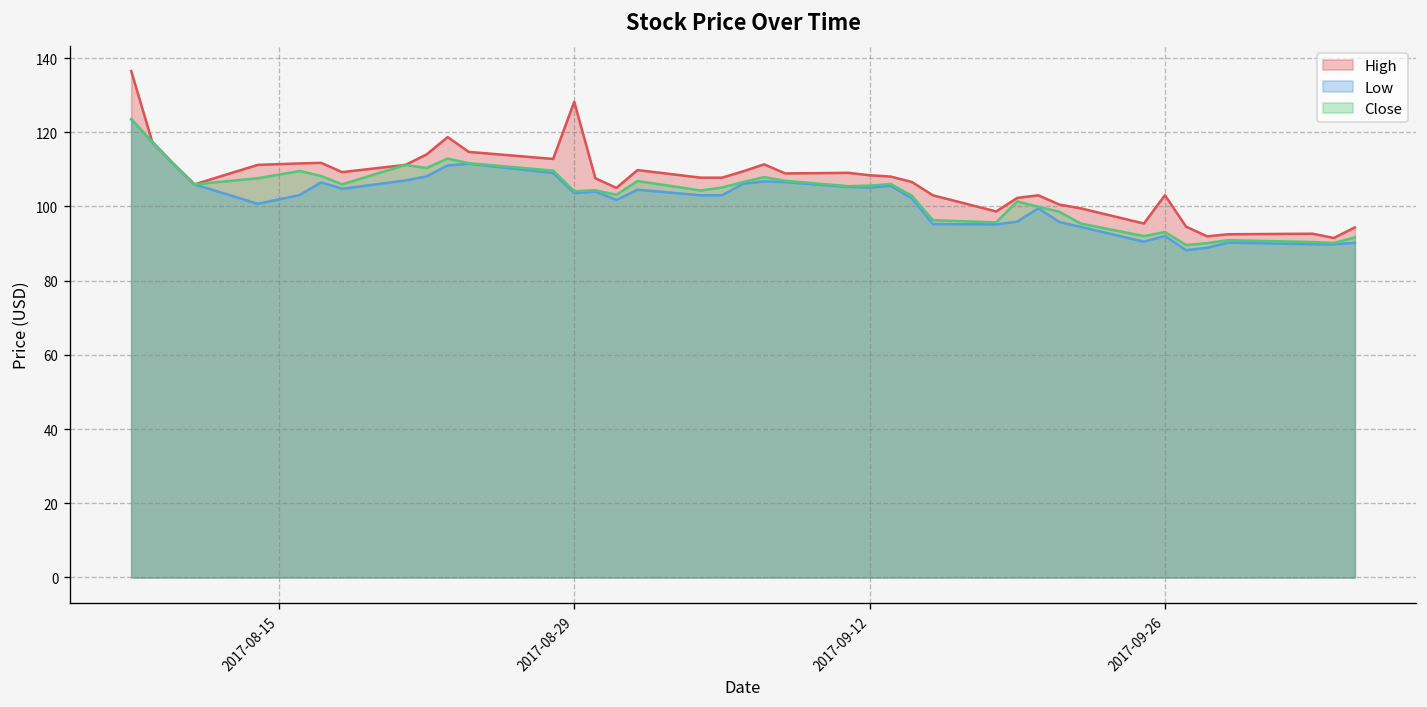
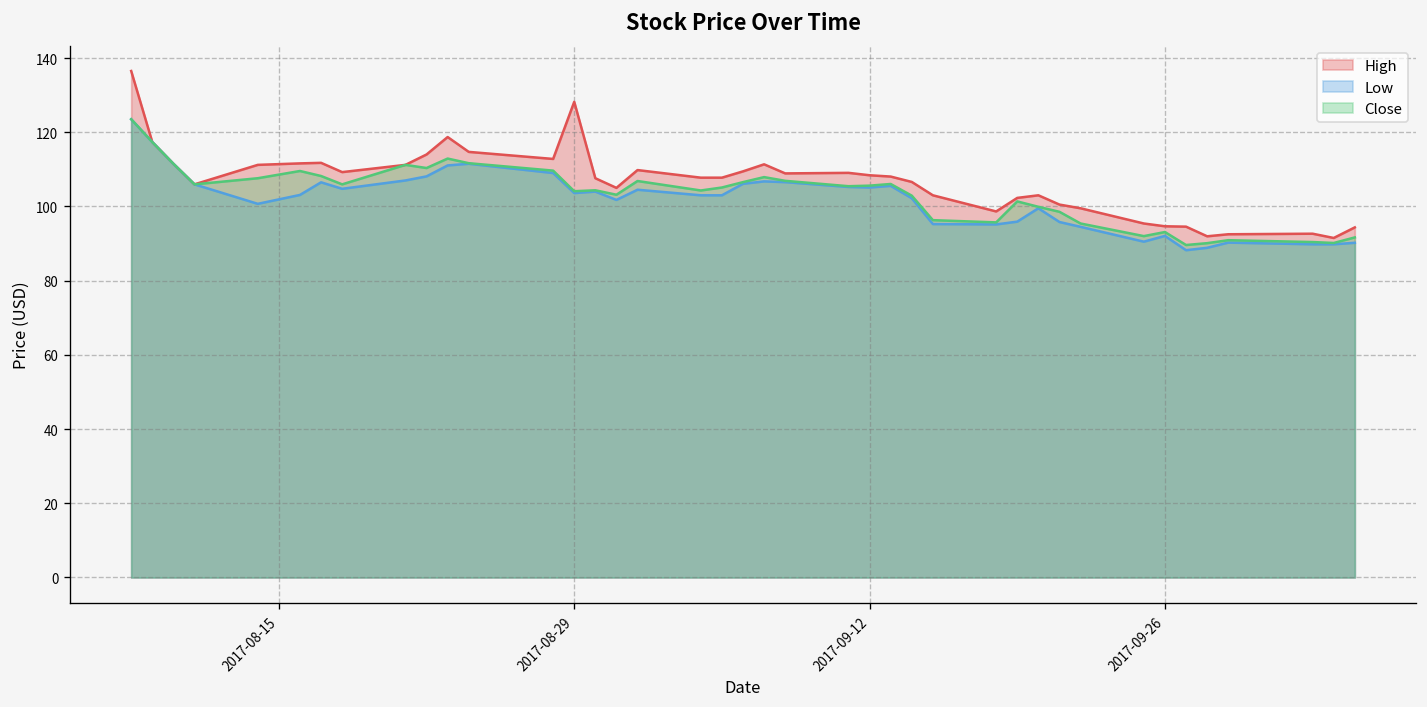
  {
    "High": {
      "2017-08-29": 128,
      "2017-09-12": 108,
-     "2017-09-26": 103
+     "2017-09-26": 95
    }
  }
